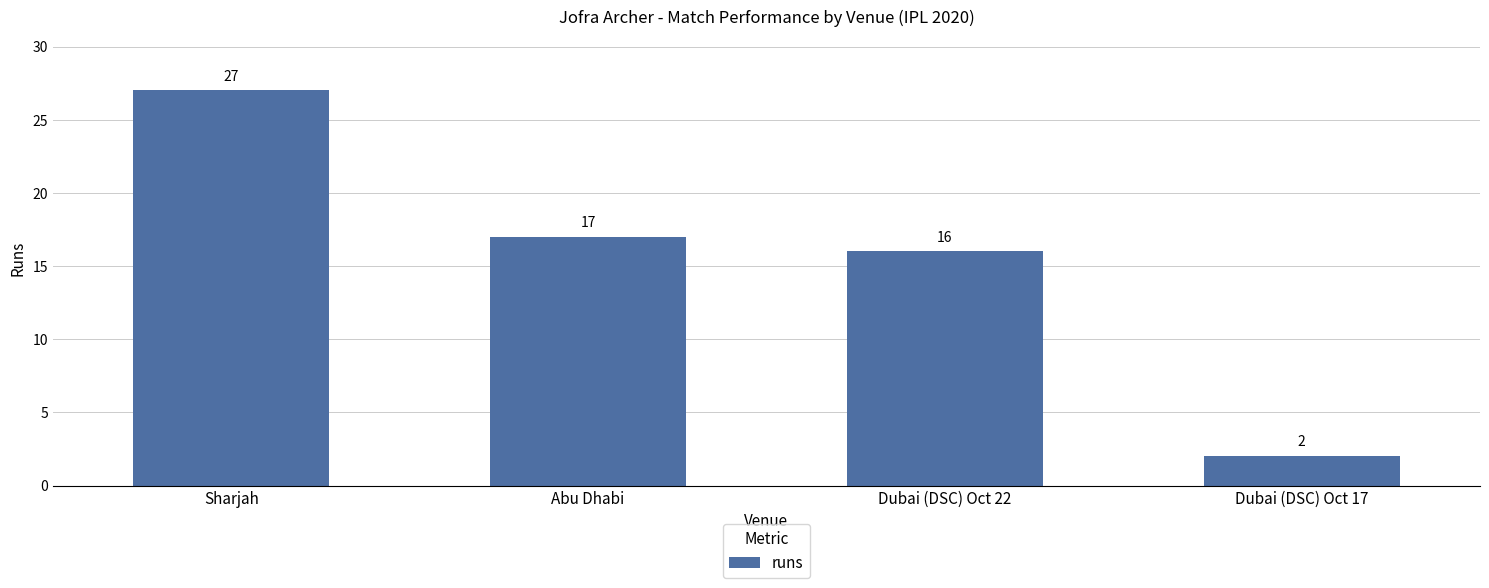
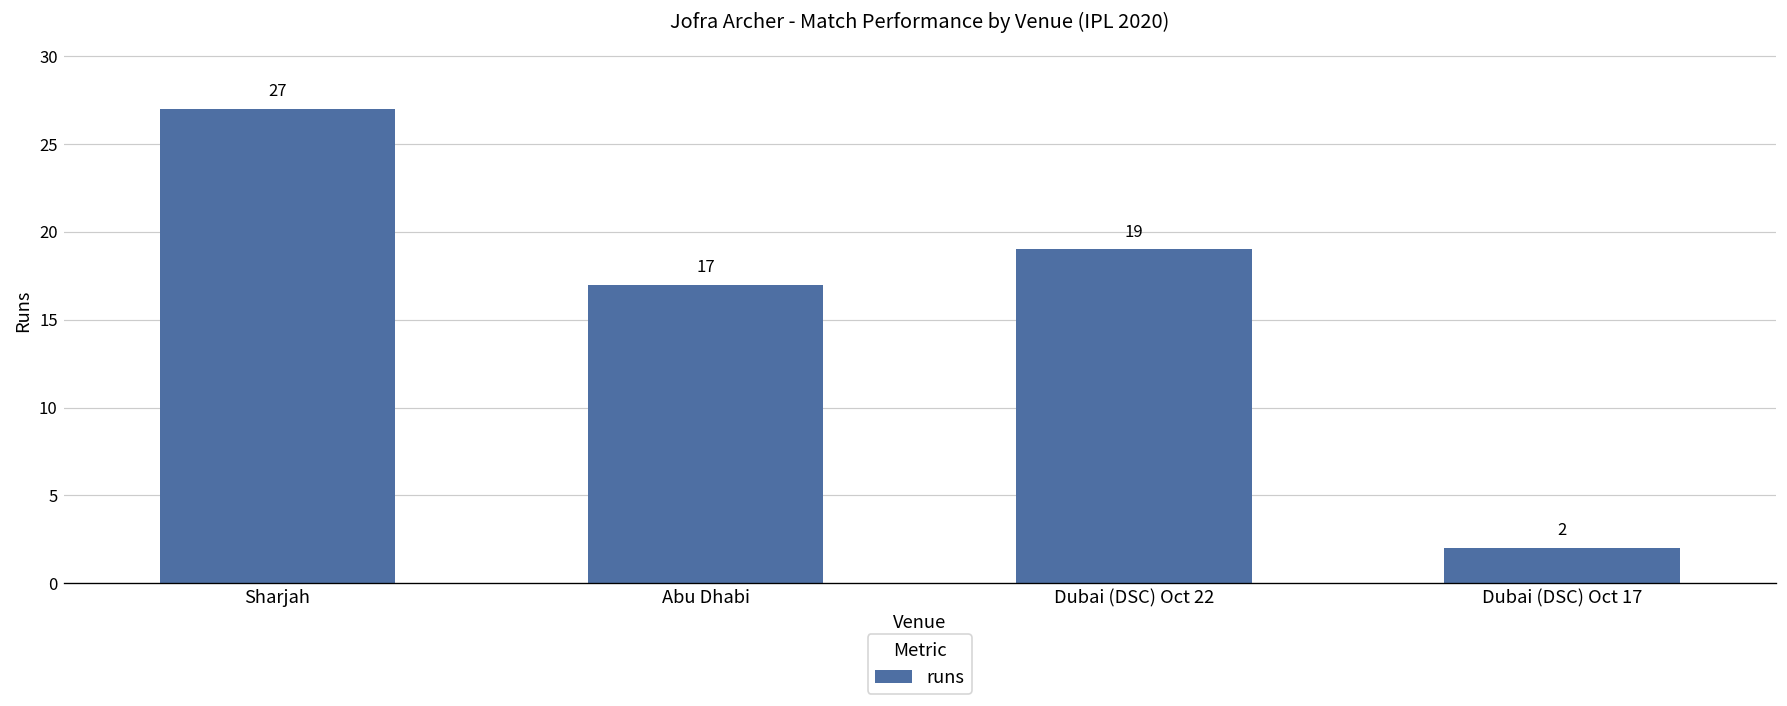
  {
    "Sharjah": 27,
    "Abu Dhabi": 17,
-   "Dubai (DSC) Oct 22": 16,
+   "Dubai (DSC) Oct 22": 19,
    "Dubai (DSC) Oct 17": 2
  }
